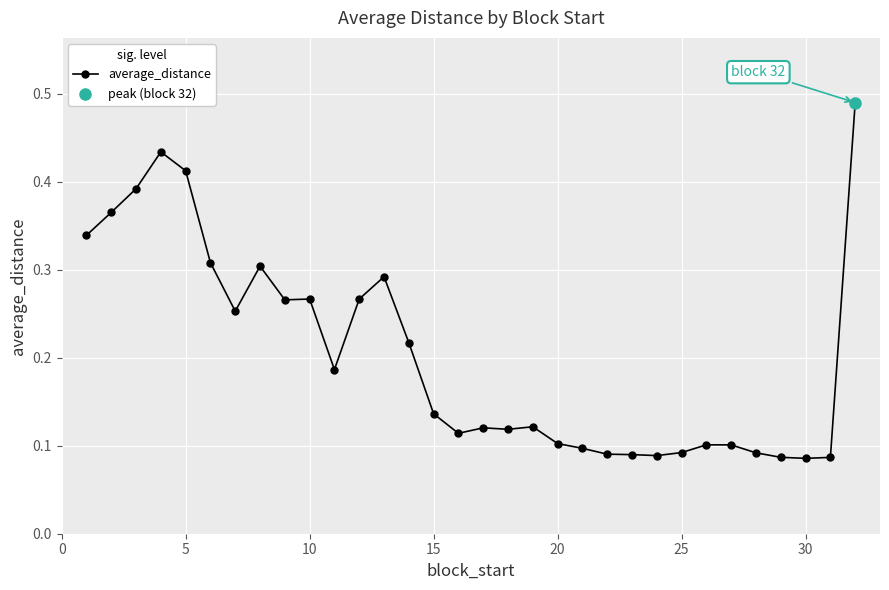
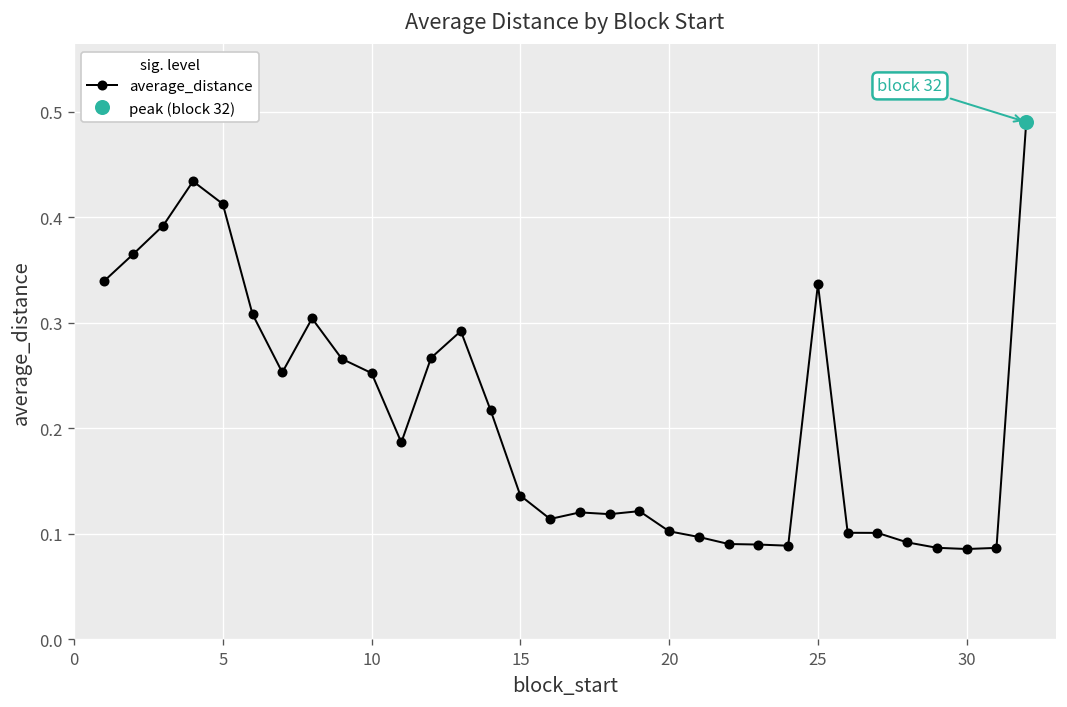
  {
    "average_distance": {
      "5": 0.41,
-     "10": 0.27,
+     "10": 0.25,
      "15": 0.14,
      "20": 0.10,
-     "25": 0.09,
+     "25": 0.34,
      "30": 0.09
    }
  }
